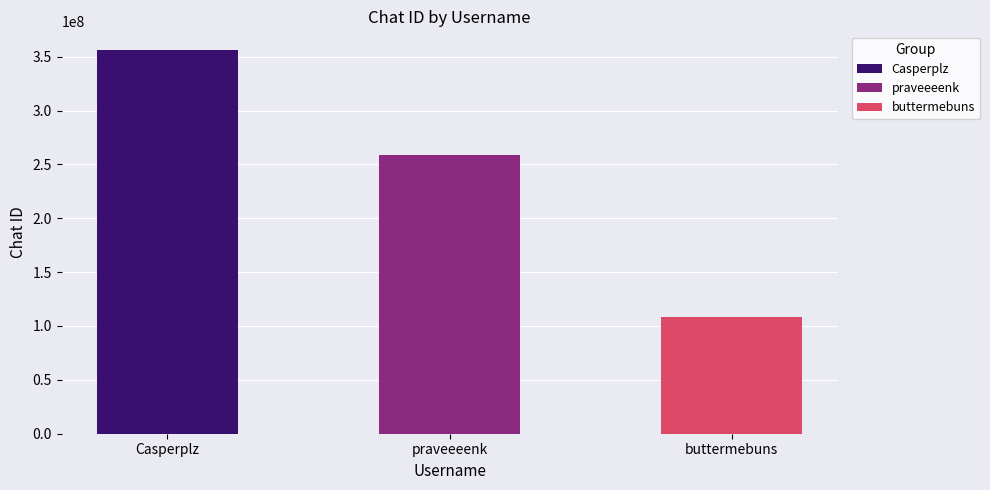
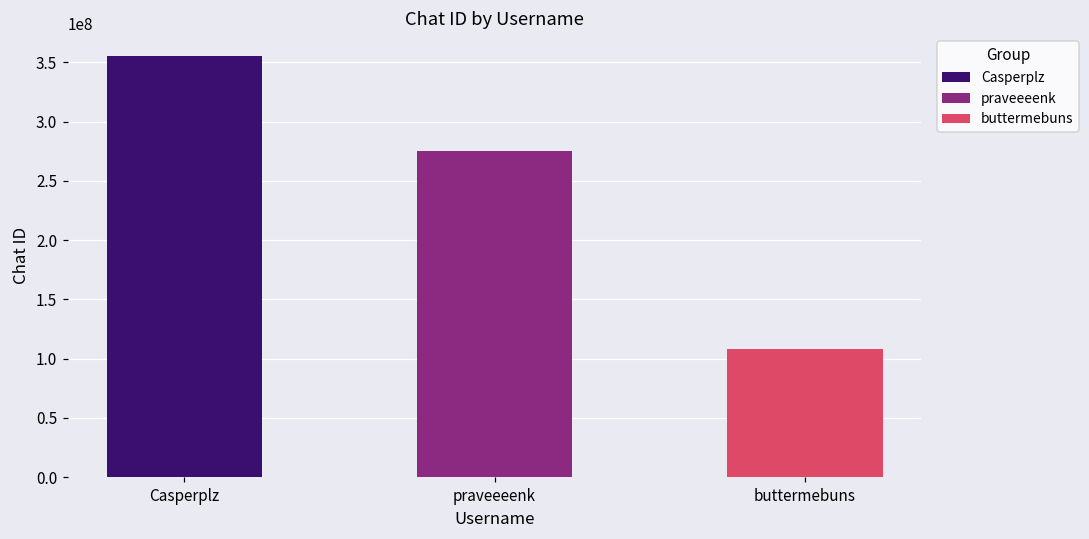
  {
    "Casperplz": 356000000,
-   "praveeeenk": 259000000,
+   "praveeeenk": 275000000,
    "buttermebuns": 108000000
  }
